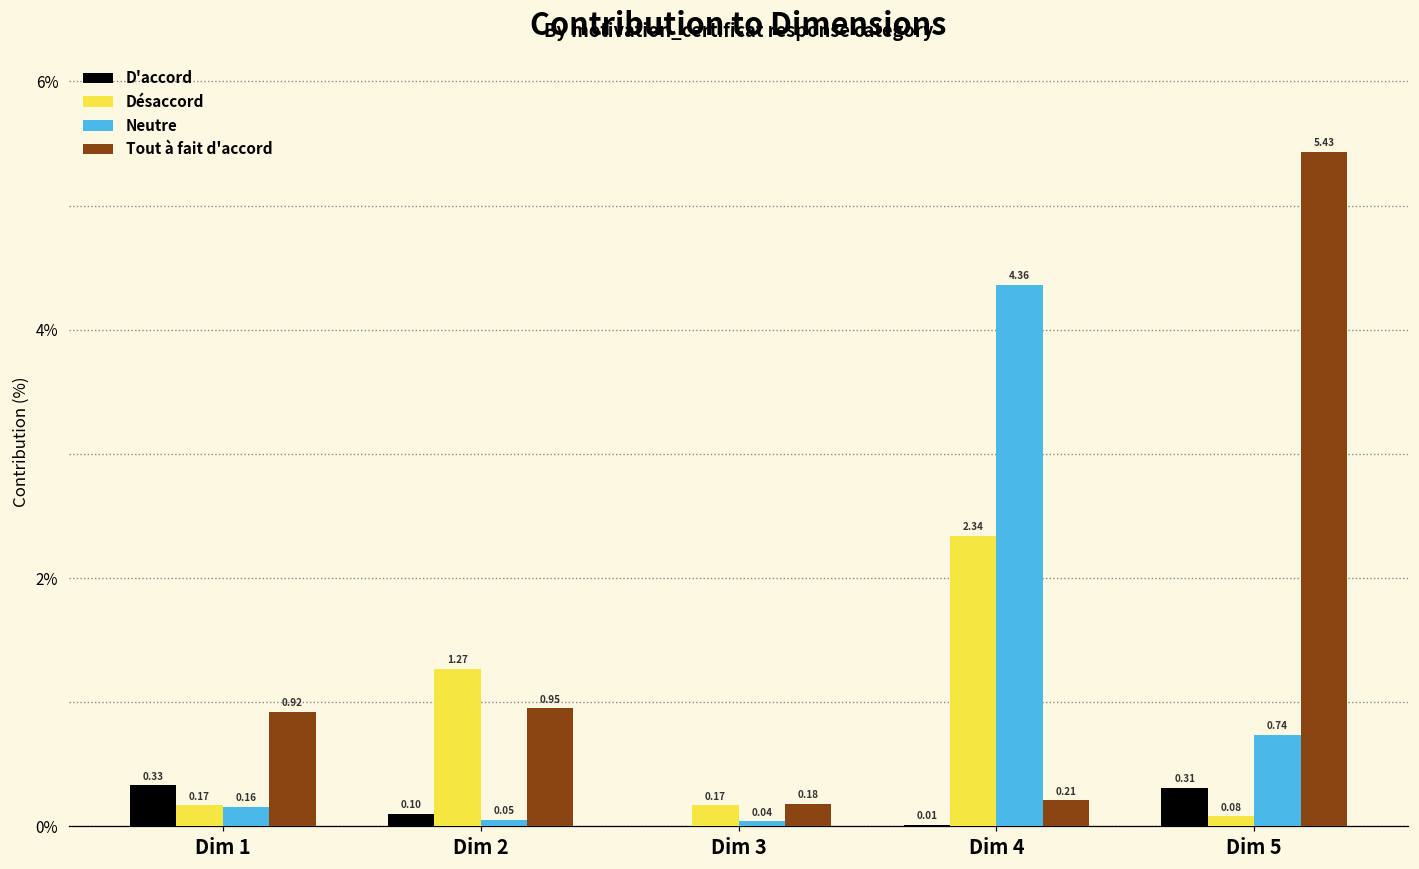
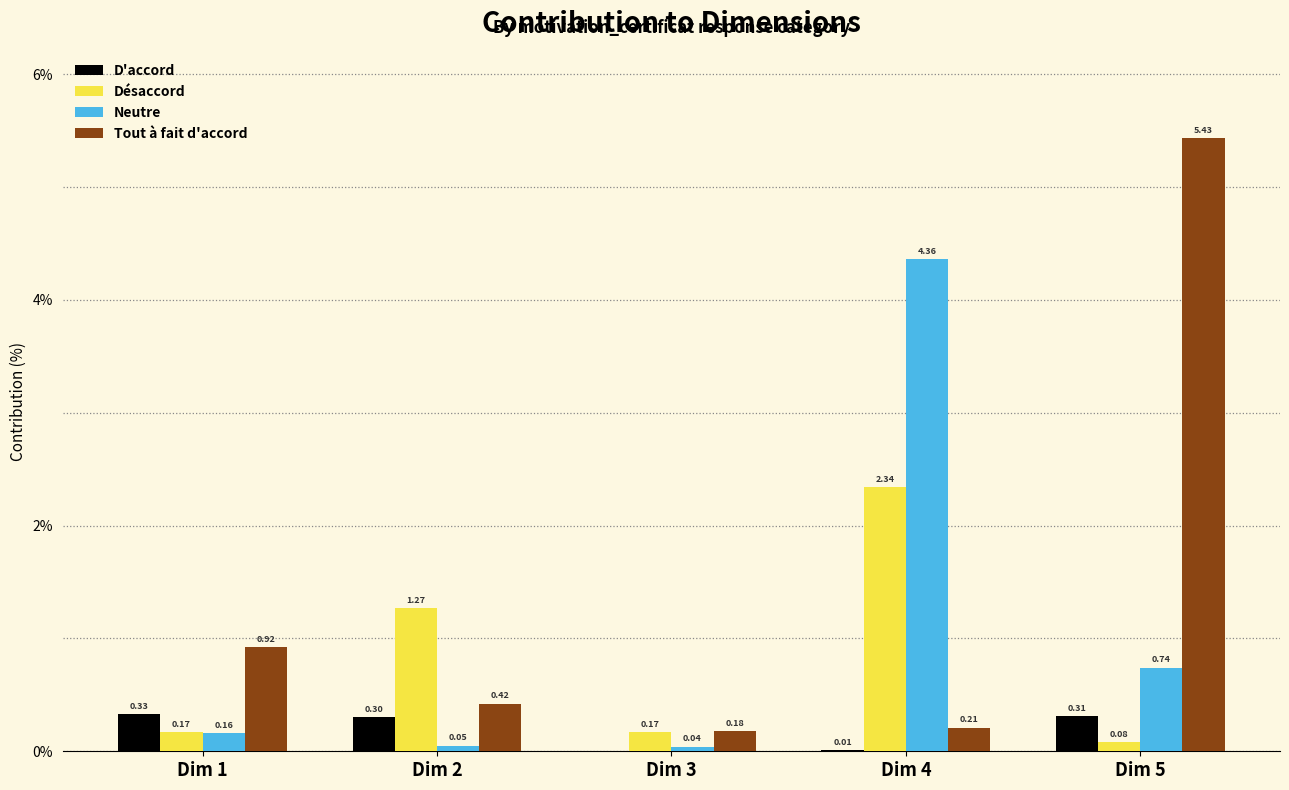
  {
    "D'accord": {
      "Dim 1": 0.33,
-     "Dim 2": 0.10,
+     "Dim 2": 0.30,
      "Dim 4": 0.01,
      "Dim 5": 0.31
    },
    "Désaccord": {
      "Dim 1": 0.17,
      "Dim 2": 1.27,
      "Dim 3": 0.17,
      "Dim 4": 2.34,
      "Dim 5": 0.08
    },
    "Neutre": {
      "Dim 1": 0.16,
      "Dim 2": 0.05,
      "Dim 3": 0.04,
      "Dim 4": 4.36,
      "Dim 5": 0.74
    },
    "Tout à fait d'accord": {
      "Dim 1": 0.92,
-     "Dim 2": 0.95,
+     "Dim 2": 0.42,
      "Dim 3": 0.18,
      "Dim 4": 0.21,
      "Dim 5": 5.43
    }
  }
